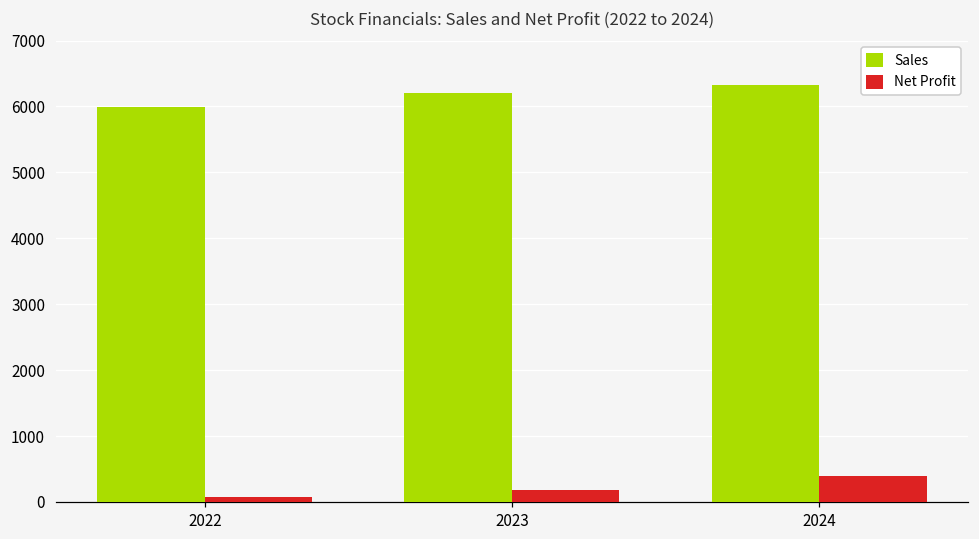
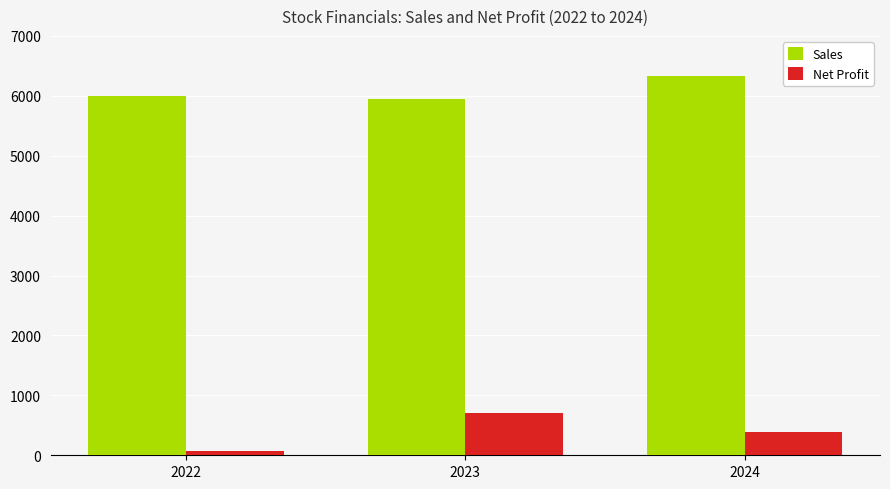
  {
    "Sales": {
      "2022": 6000,
-     "2023": 6200,
+     "2023": 6000,
      "2024": 6300
    },
    "Net Profit": {
      "2022": 100,
-     "2023": 200,
+     "2023": 700,
      "2024": 400
    }
  }
